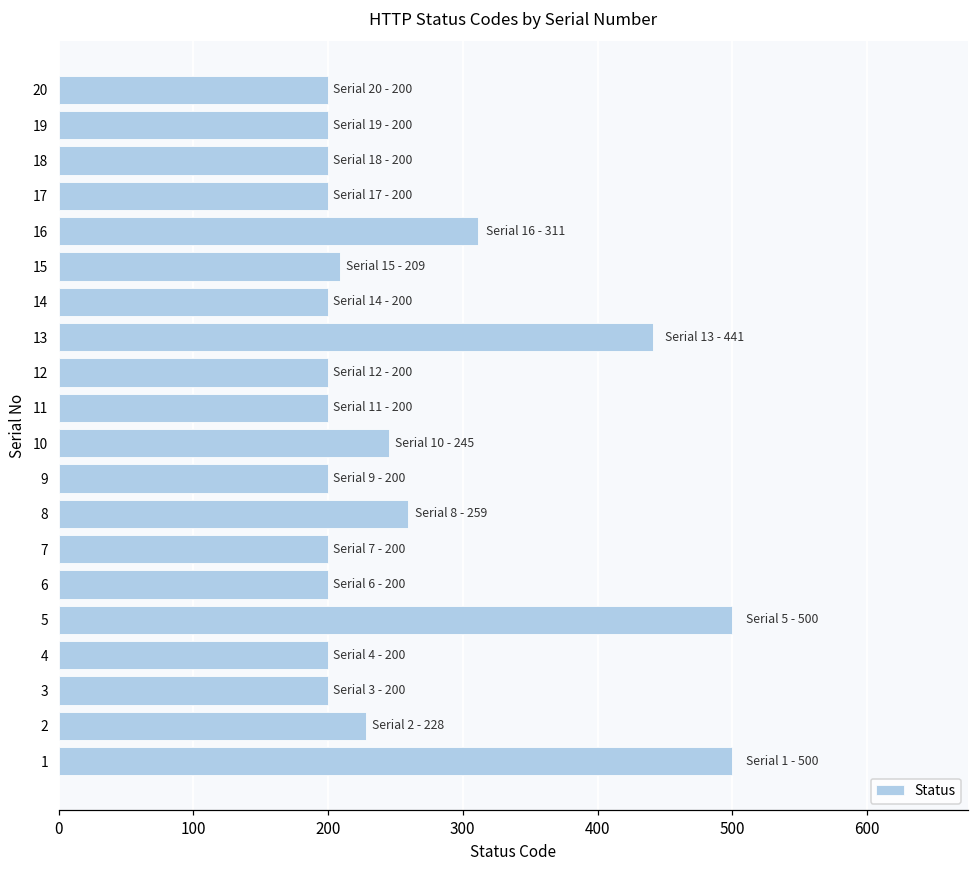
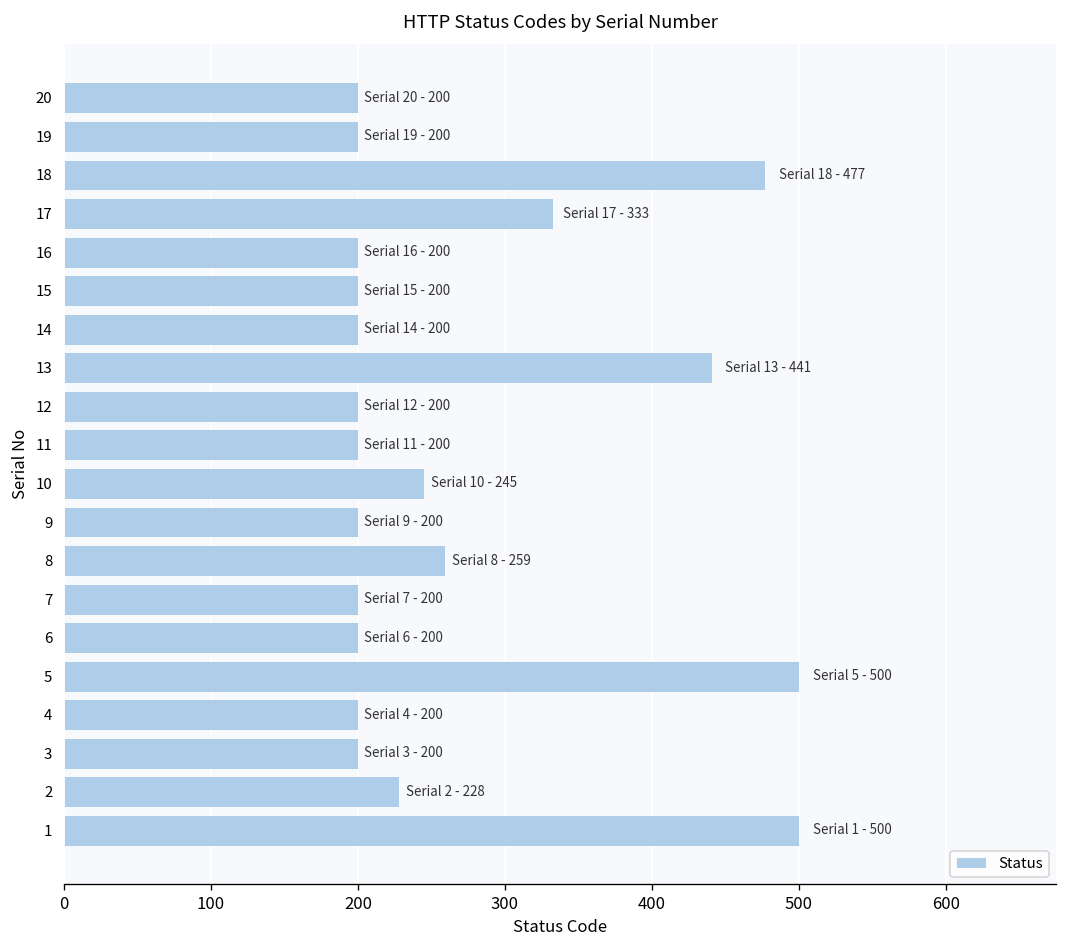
  {
    "20": 200,
    "19": 200,
-   "18": 200,
-   "17": 200,
-   "16": 311,
-   "15": 209,
+   "18": 477,
+   "17": 333,
+   "16": 200,
+   "15": 200,
    "14": 200,
    "13": 441,
    "12": 200,
    "11": 200,
    "10": 245,
    "9": 200,
    "8": 259,
    "7": 200,
    "6": 200,
    "5": 500,
    "4": 200,
    "3": 200,
    "2": 228,
    "1": 500
  }
